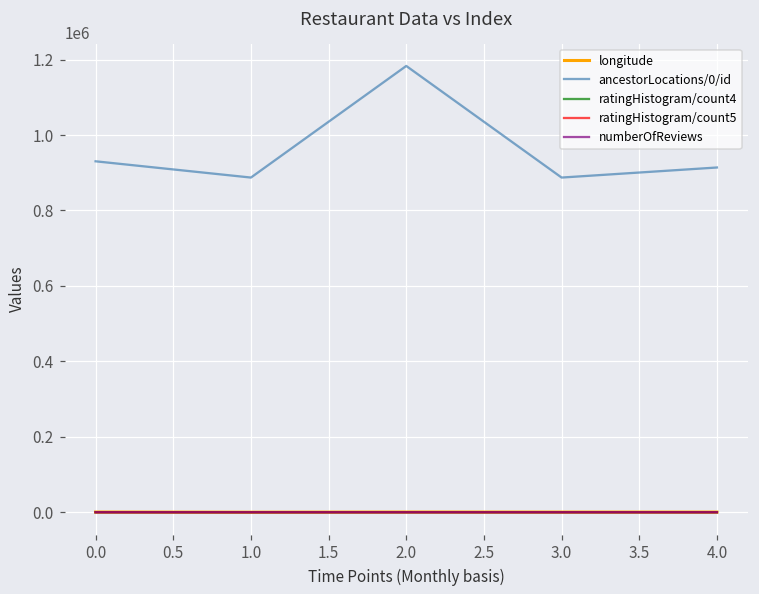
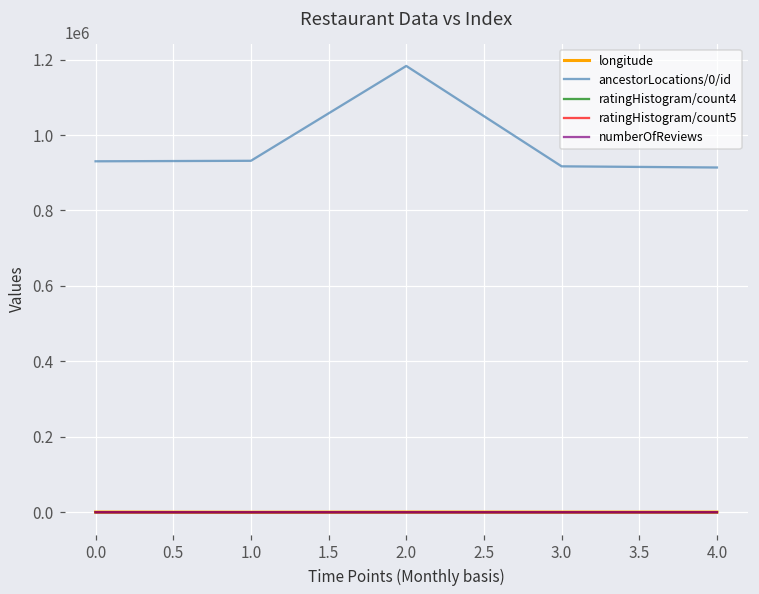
  {
    "numberOfReviews": {
      "0.0": 0,
      "1.0": 0,
      "2.0": 0,
      "3.0": 0,
      "4.0": 0
    },
    "ancestorLocations/0/id": {
      "0.0": 930000,
-     "1.0": 890000,
+     "1.0": 930000,
      "2.0": 1180000,
-     "3.0": 890000,
+     "3.0": 920000,
      "4.0": 910000
    }
  }
